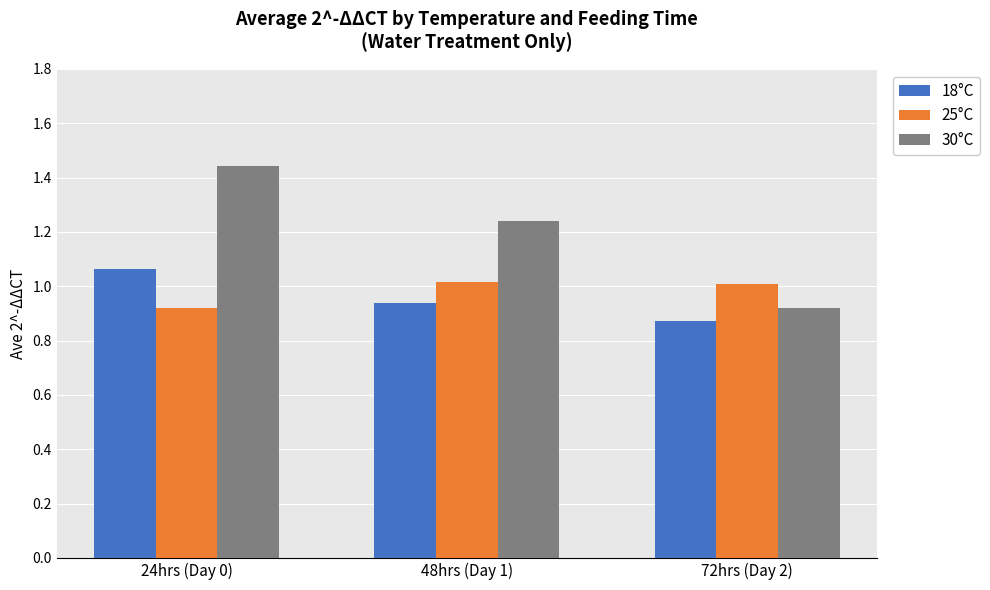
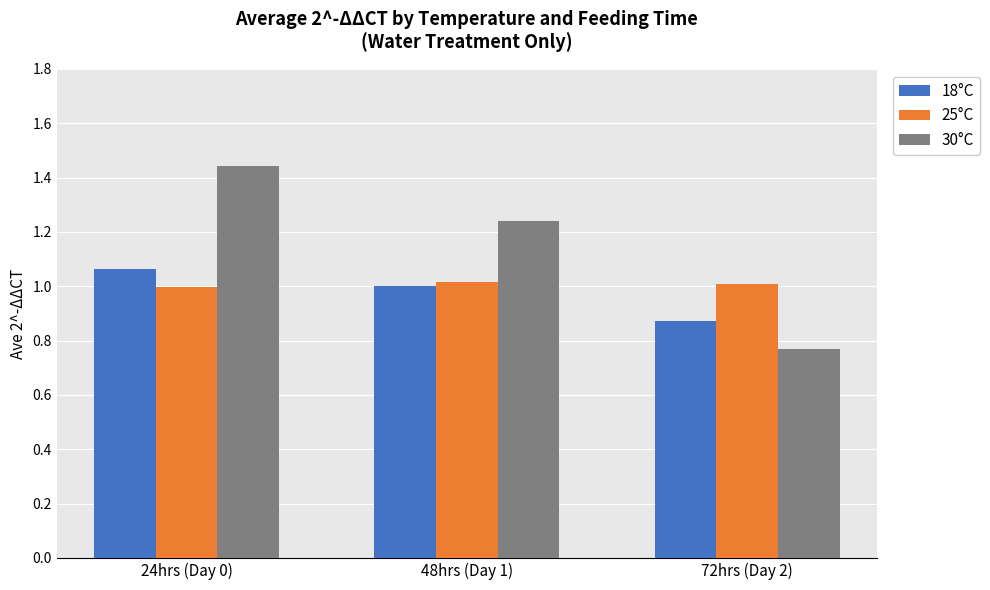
  {
    "18°C": {
      "24hrs (Day 0)": 1.07,
-     "48hrs (Day 1)": 0.94,
+     "48hrs (Day 1)": 1.00,
      "72hrs (Day 2)": 0.87
    },
    "25°C": {
-     "24hrs (Day 0)": 0.92,
+     "24hrs (Day 0)": 1.00,
      "48hrs (Day 1)": 1.02,
      "72hrs (Day 2)": 1.01
    },
    "30°C": {
      "24hrs (Day 0)": 1.44,
      "48hrs (Day 1)": 1.24,
-     "72hrs (Day 2)": 0.92
+     "72hrs (Day 2)": 0.77
    }
  }
